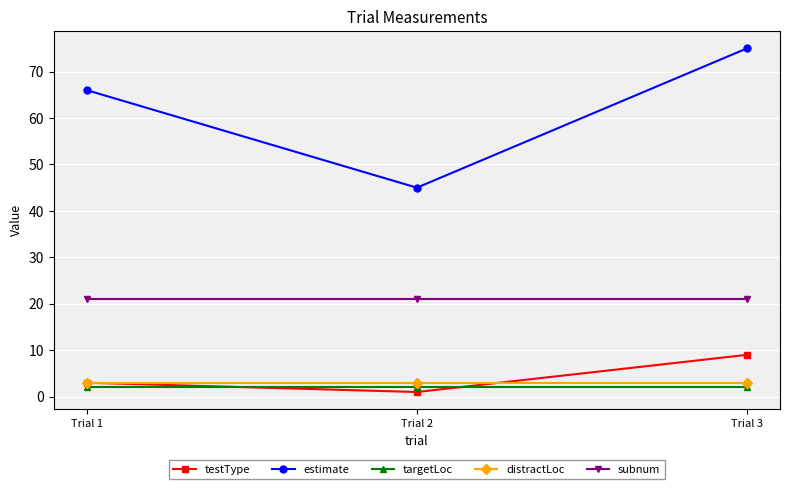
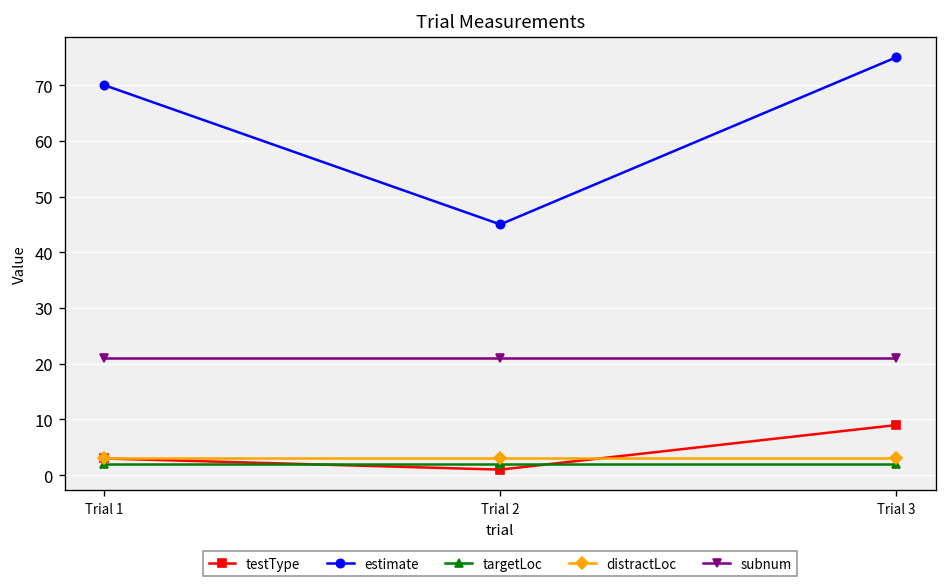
  {
    "testType": {
      "Trial 2": 1,
      "Trial 3": 9
    },
    "estimate": {
-     "Trial 1": 66,
+     "Trial 1": 70,
      "Trial 2": 45,
      "Trial 3": 75
    },
    "targetLoc": {
      "Trial 1": 2,
      "Trial 2": 2,
      "Trial 3": 2
    },
    "distractLoc": {
      "Trial 2": 3,
      "Trial 3": 3
    },
    "subnum": {
      "Trial 1": 21,
      "Trial 2": 21,
      "Trial 3": 21
    }
  }
